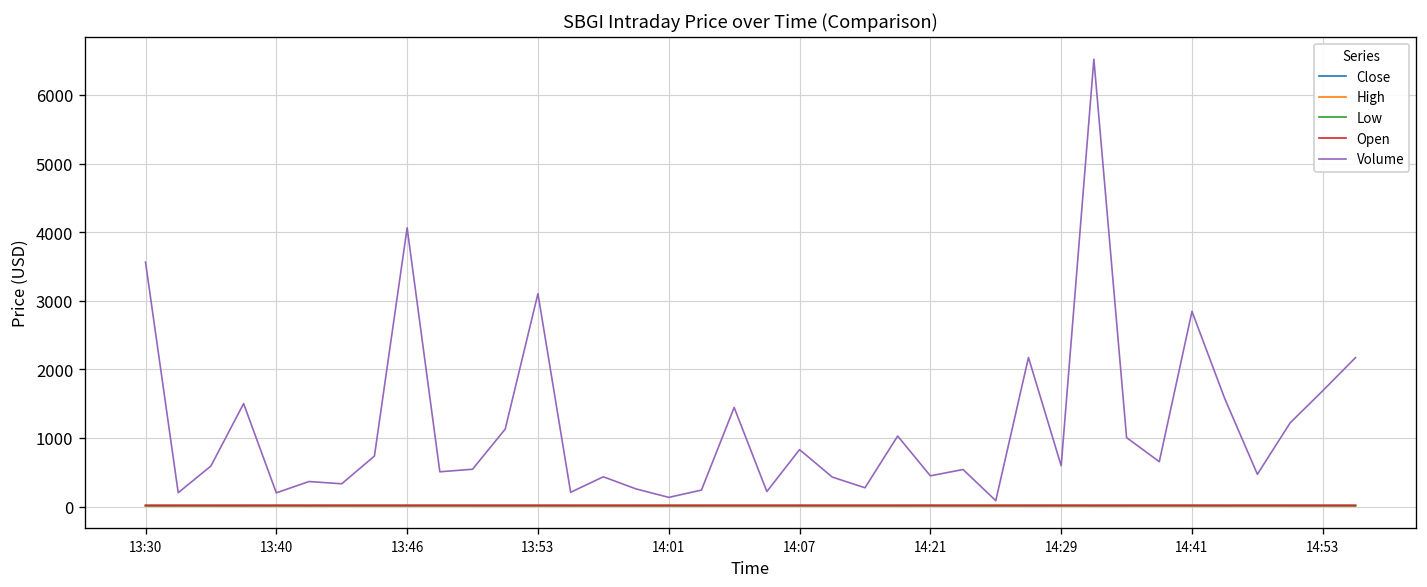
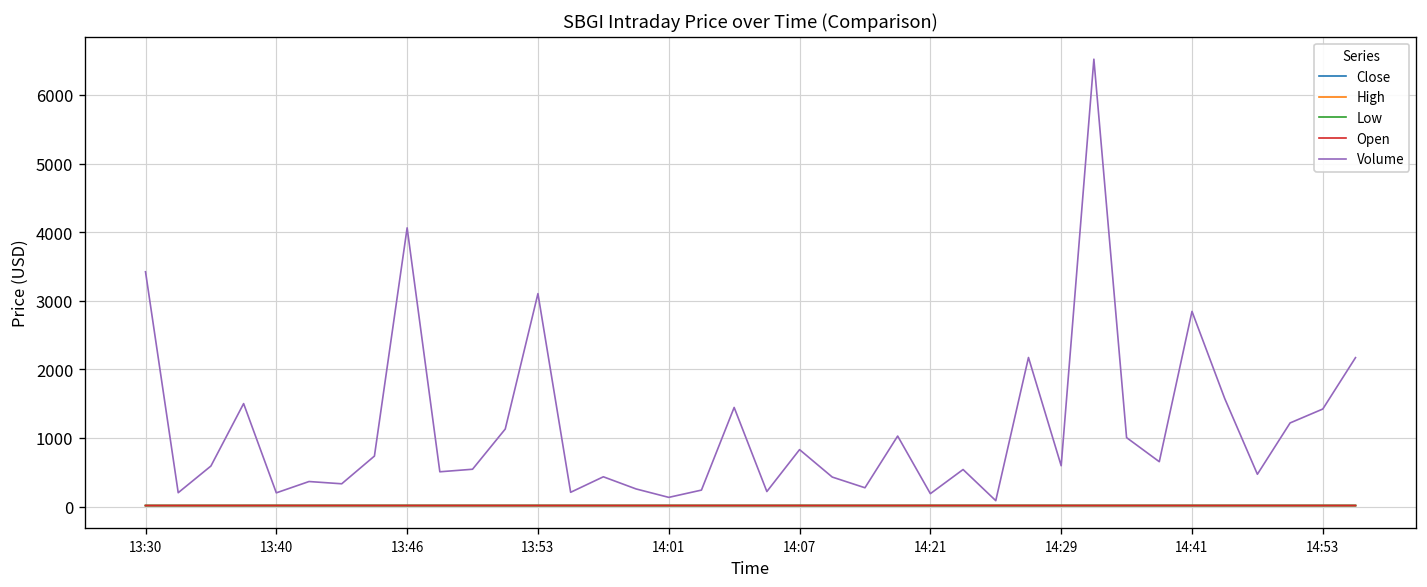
  {
    "Open": {
      "13:30": 0,
      "13:40": 0,
      "13:46": 0,
      "13:53": 0,
      "14:01": 0,
      "14:07": 0,
      "14:21": 0,
      "14:29": 0,
      "14:41": 0,
      "14:53": 0
    },
    "Volume": {
-     "13:30": 3600,
+     "13:30": 3400,
      "13:40": 200,
      "13:46": 4100,
      "13:53": 3100,
      "14:01": 100,
      "14:07": 800,
-     "14:21": 400,
+     "14:21": 200,
      "14:29": 600,
      "14:41": 2800,
-     "14:53": 1700
+     "14:53": 1400
    }
  }
